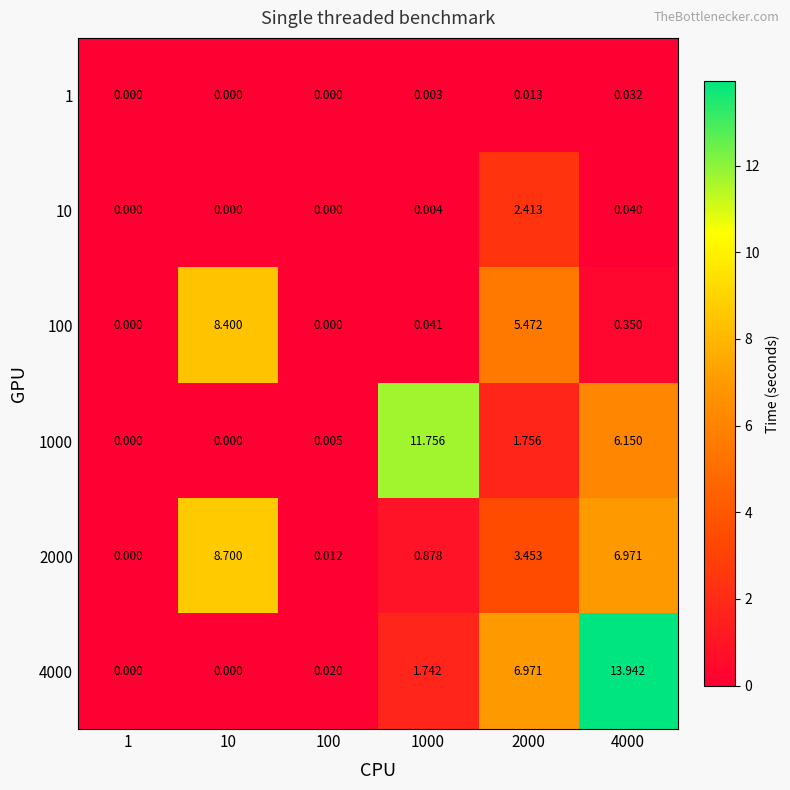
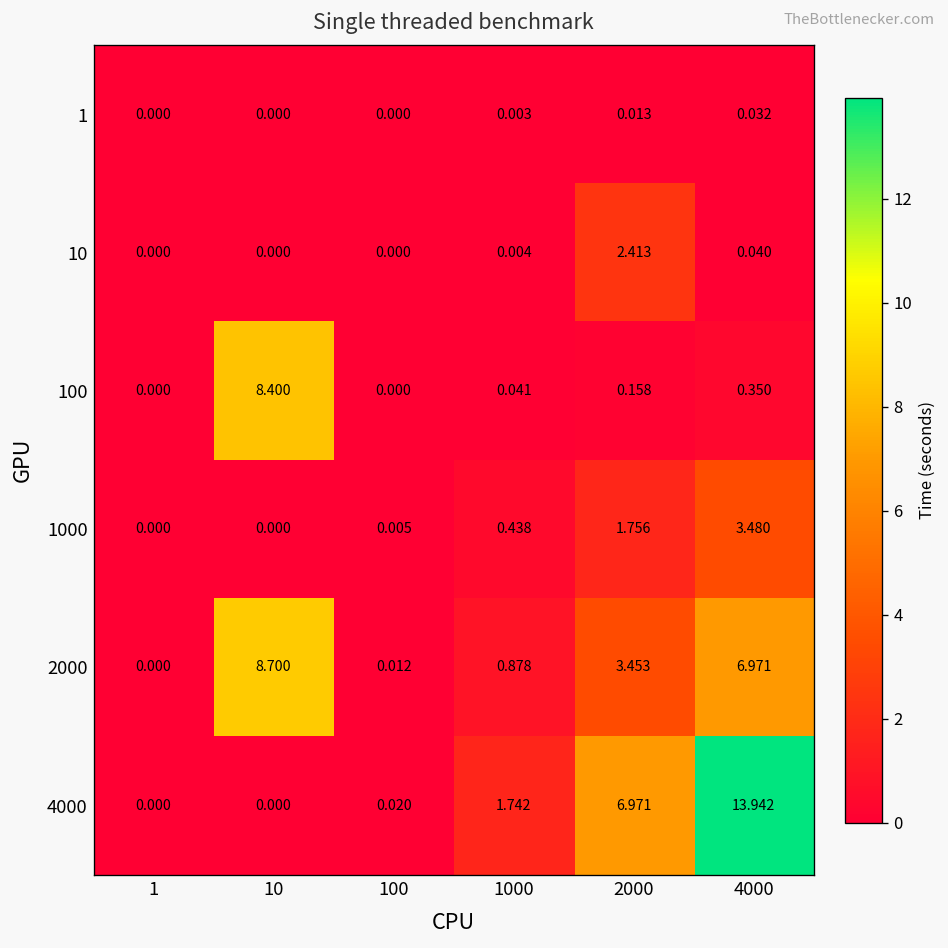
  {
    "1": {
      "1": 0.000,
      "10": 0.000,
      "100": 0.000,
      "1000": 0.003,
      "2000": 0.013,
      "4000": 0.032
    },
    "10": {
      "1": 0.000,
      "10": 0.000,
      "100": 0.000,
      "1000": 0.004,
      "2000": 2.413,
      "4000": 0.040
    },
    "100": {
      "1": 0.000,
      "10": 8.400,
      "100": 0.000,
      "1000": 0.041,
-     "2000": 5.472,
+     "2000": 0.158,
      "4000": 0.350
    },
    "1000": {
      "1": 0.000,
      "10": 0.000,
      "100": 0.005,
-     "1000": 11.756,
+     "1000": 0.438,
      "2000": 1.756,
-     "4000": 6.150
+     "4000": 3.480
    },
    "2000": {
      "1": 0.000,
      "10": 8.700,
      "100": 0.012,
      "1000": 0.878,
      "2000": 3.453,
      "4000": 6.971
    },
    "4000": {
      "1": 0.000,
      "10": 0.000,
      "100": 0.020,
      "1000": 1.742,
      "2000": 6.971,
      "4000": 13.942
    }
  }
